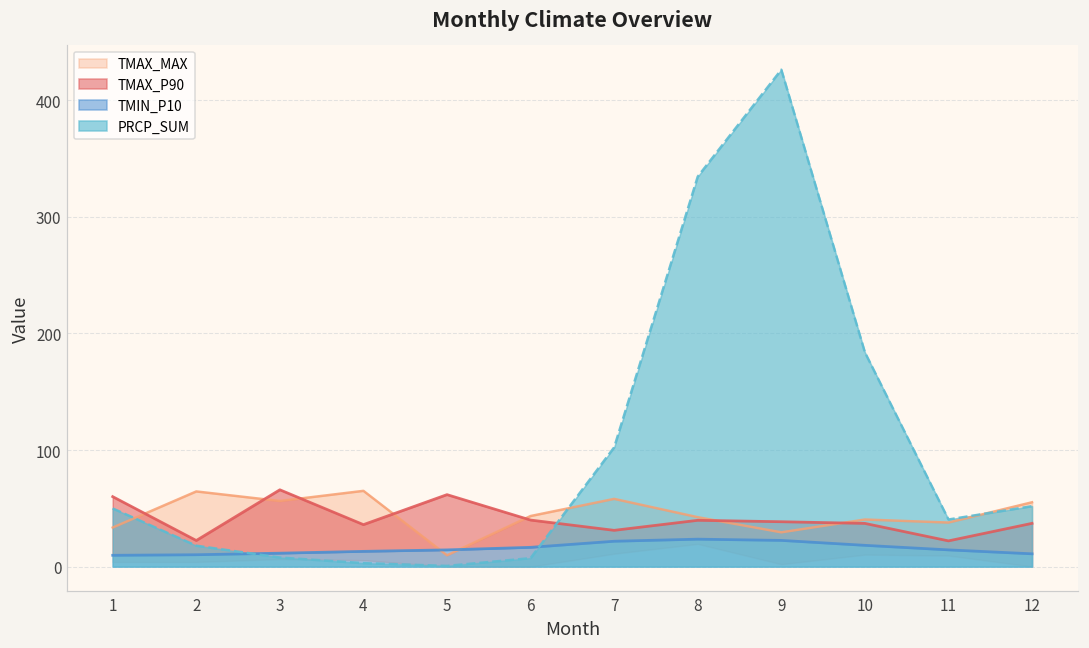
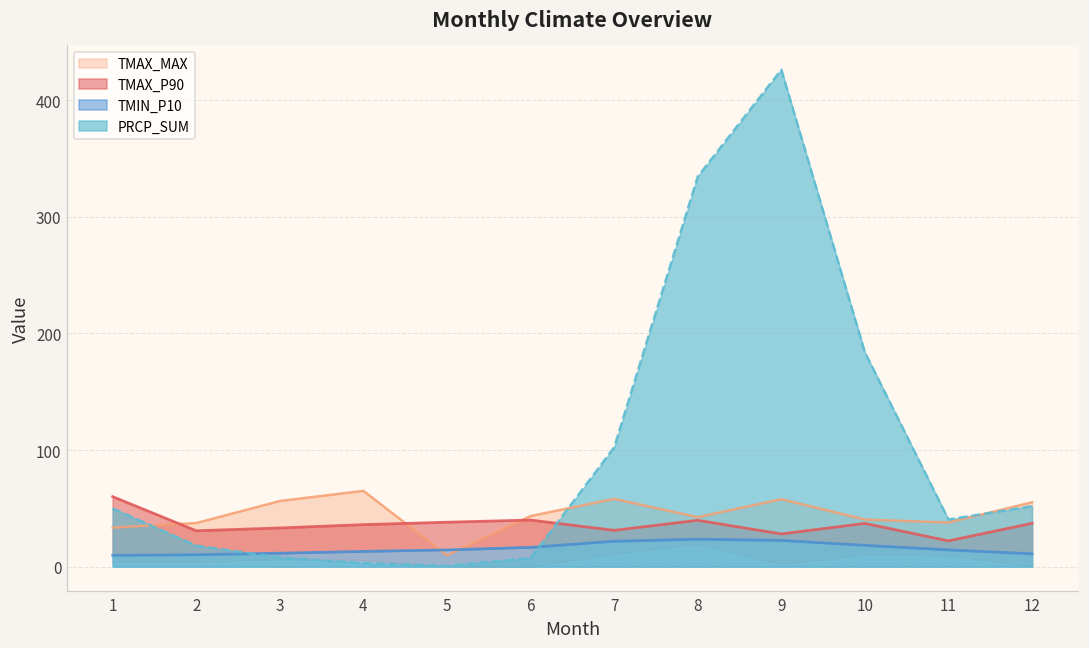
  {
    "TMAX_MAX": {
      "1": 34,
-     "2": 65,
+     "2": 37,
      "3": 56,
      "4": 65,
      "5": 10,
      "6": 43,
      "7": 58,
      "8": 42,
-     "9": 29,
+     "9": 58,
      "10": 40,
      "11": 38,
      "12": 55
    },
    "TMAX_P90": {
      "1": 60,
-     "2": 22,
-     "3": 66,
+     "2": 31,
+     "3": 33,
      "4": 36,
-     "5": 62,
+     "5": 38,
      "6": 40,
      "7": 31,
      "8": 40,
-     "9": 38,
+     "9": 28,
      "10": 37,
      "11": 22,
      "12": 37
    }
  }
